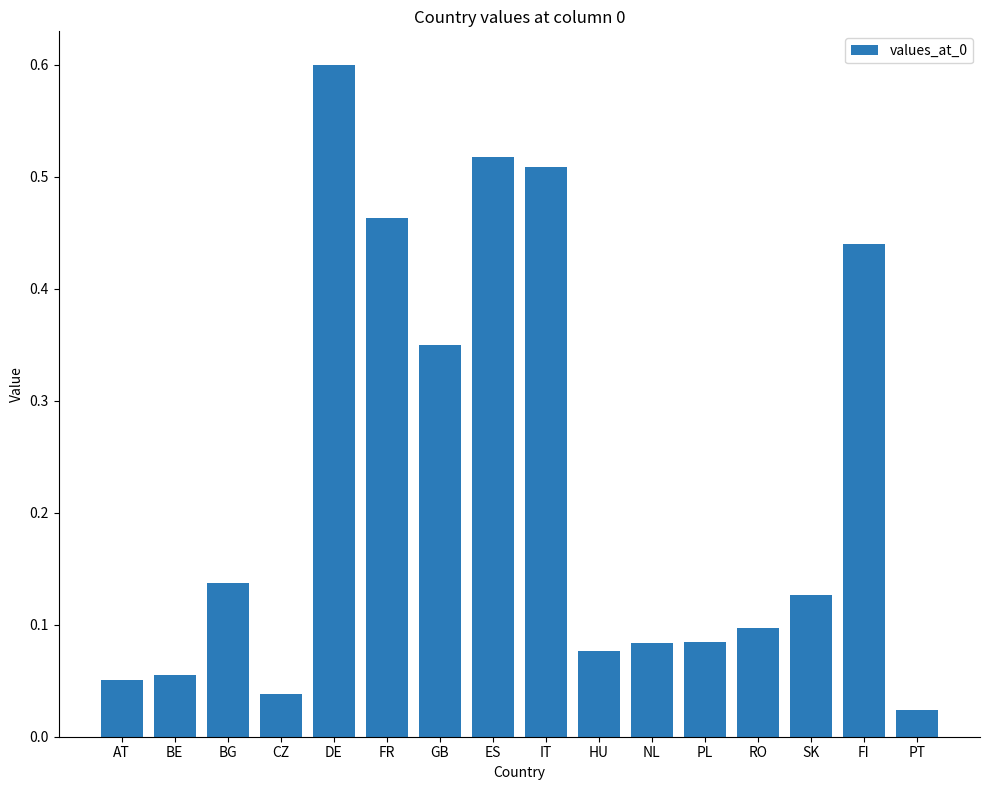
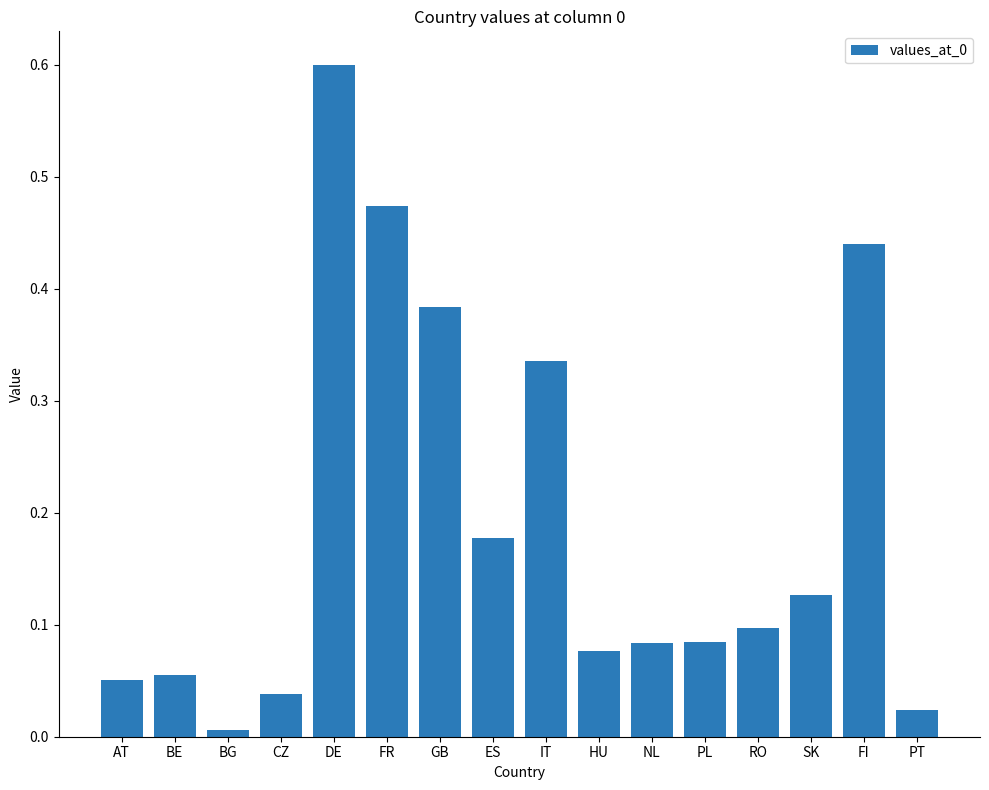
  {
    "AT": 0.051,
    "BE": 0.055,
-   "BG": 0.137,
+   "BG": 0.006,
    "CZ": 0.038,
    "DE": 0.600,
-   "FR": 0.464,
-   "GB": 0.350,
-   "ES": 0.517,
-   "IT": 0.509,
+   "FR": 0.474,
+   "GB": 0.384,
+   "ES": 0.178,
+   "IT": 0.336,
    "HU": 0.077,
    "NL": 0.084,
    "PL": 0.085,
    "RO": 0.097,
    "SK": 0.127,
    "FI": 0.441,
    "PT": 0.024
  }
